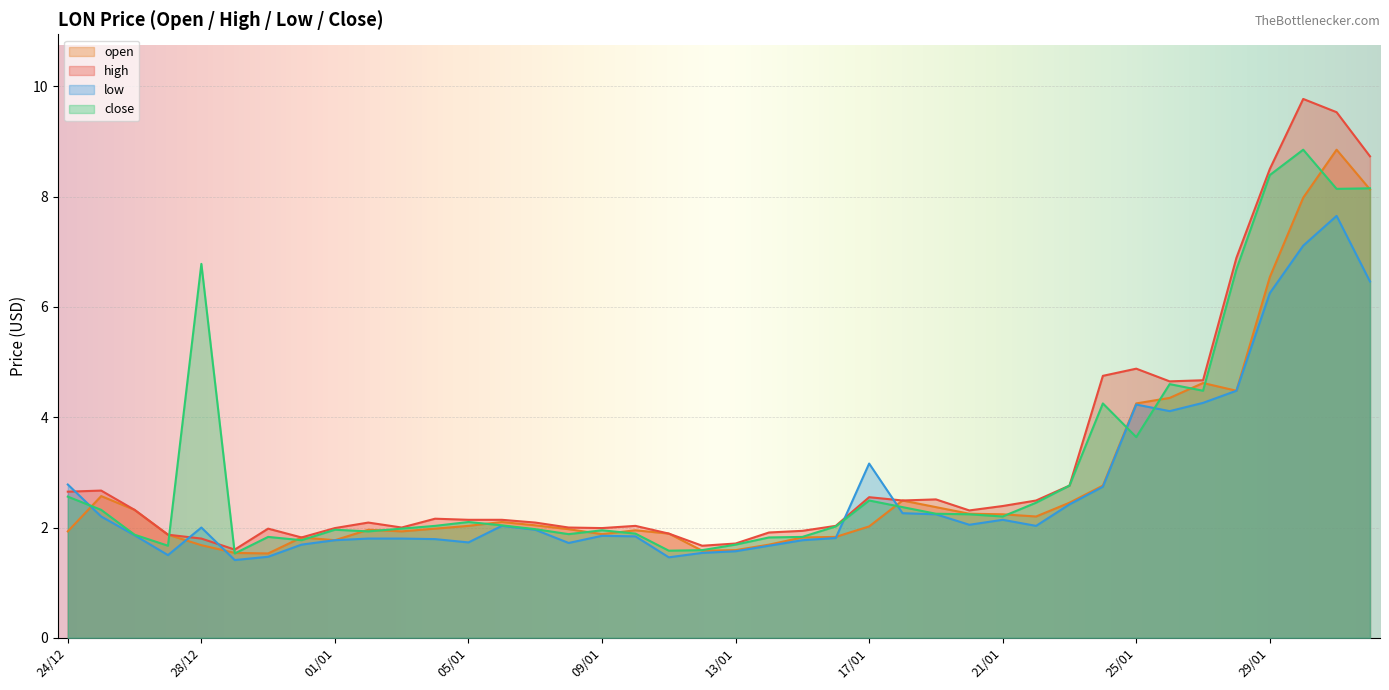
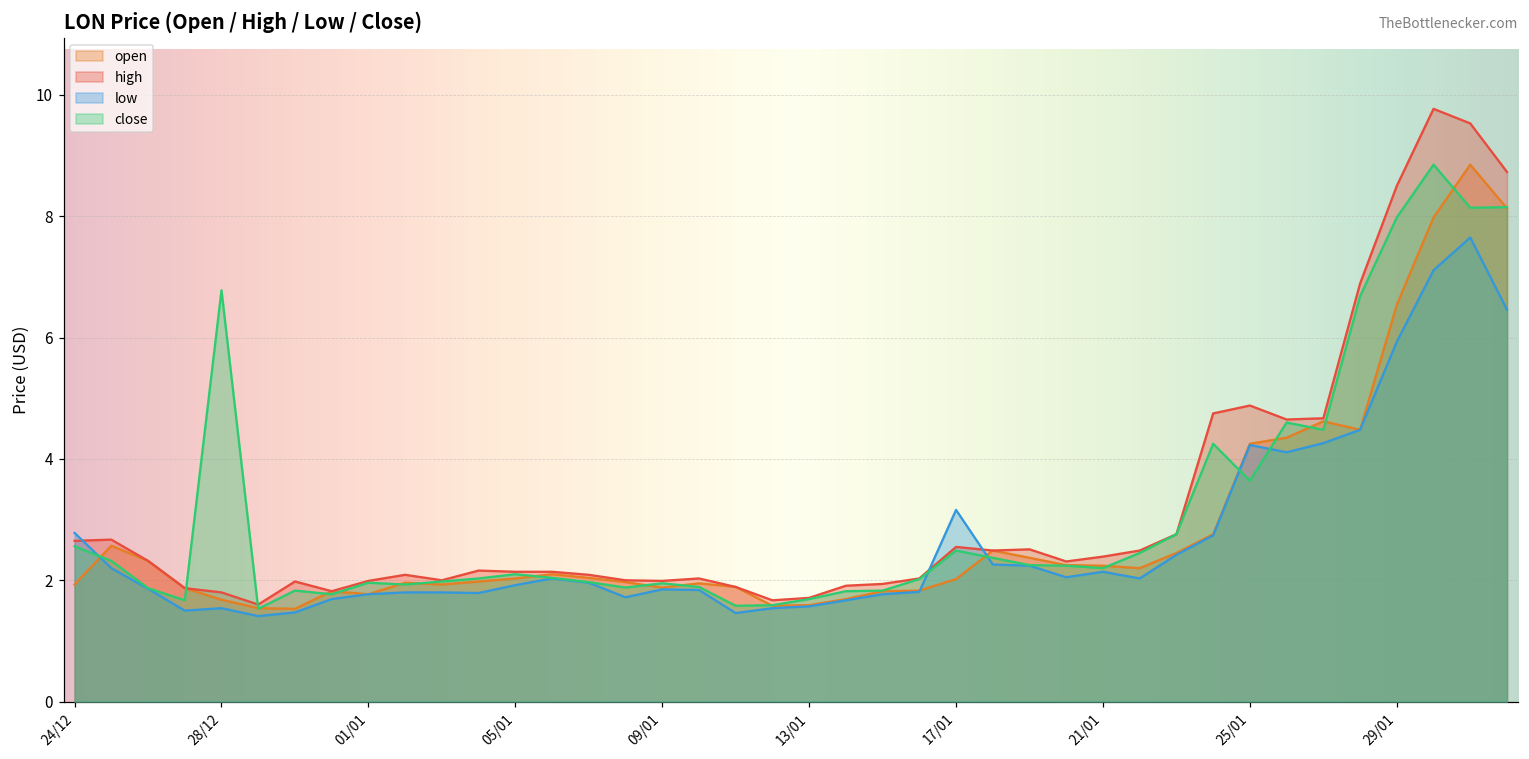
  {
    "low": {
      "24/12": 2.8,
-     "28/12": 2.0,
-     "05/01": 1.7,
+     "28/12": 1.5,
+     "05/01": 1.9,
      "17/01": 3.2,
      "21/01": 2.1,
-     "29/01": 6.3
+     "29/01": 5.9
    },
    "close": {
      "24/12": 2.6,
      "28/12": 6.8,
      "17/01": 2.5,
      "25/01": 3.6,
-     "29/01": 8.4
+     "29/01": 8.0
    }
  }
